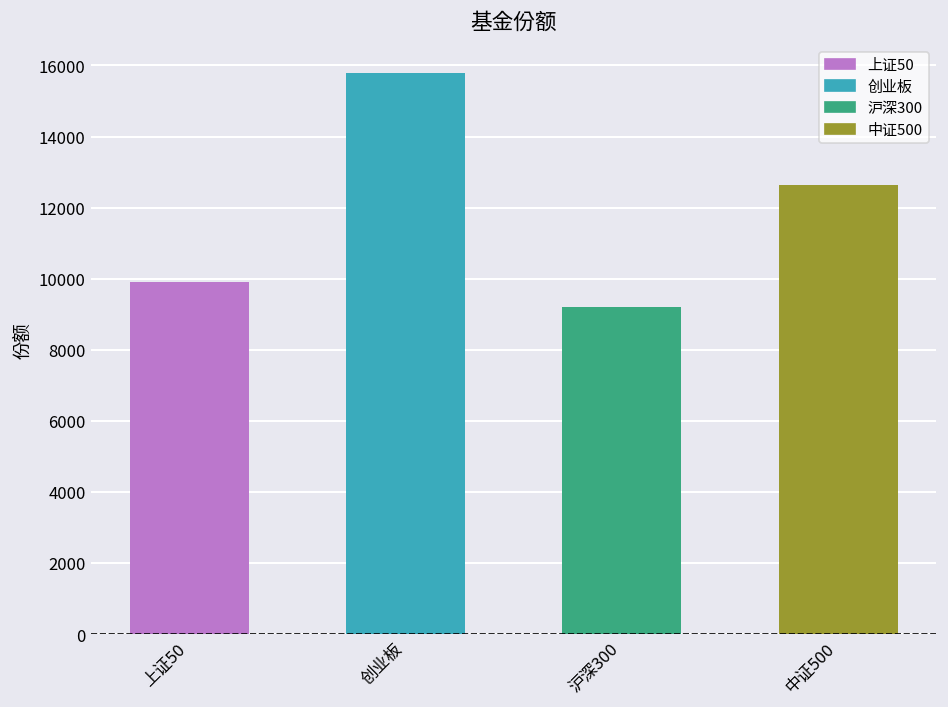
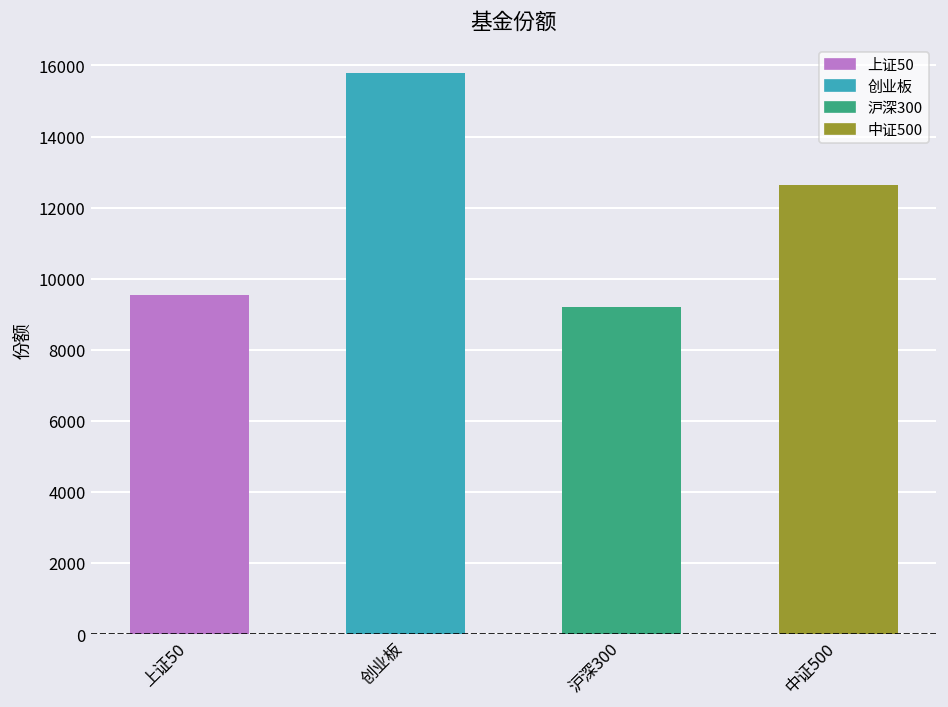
  {
-   "上证50": 9900,
+   "上证50": 9500,
    "创业板": 15800,
    "沪深300": 9200,
    "中证500": 12600
  }
